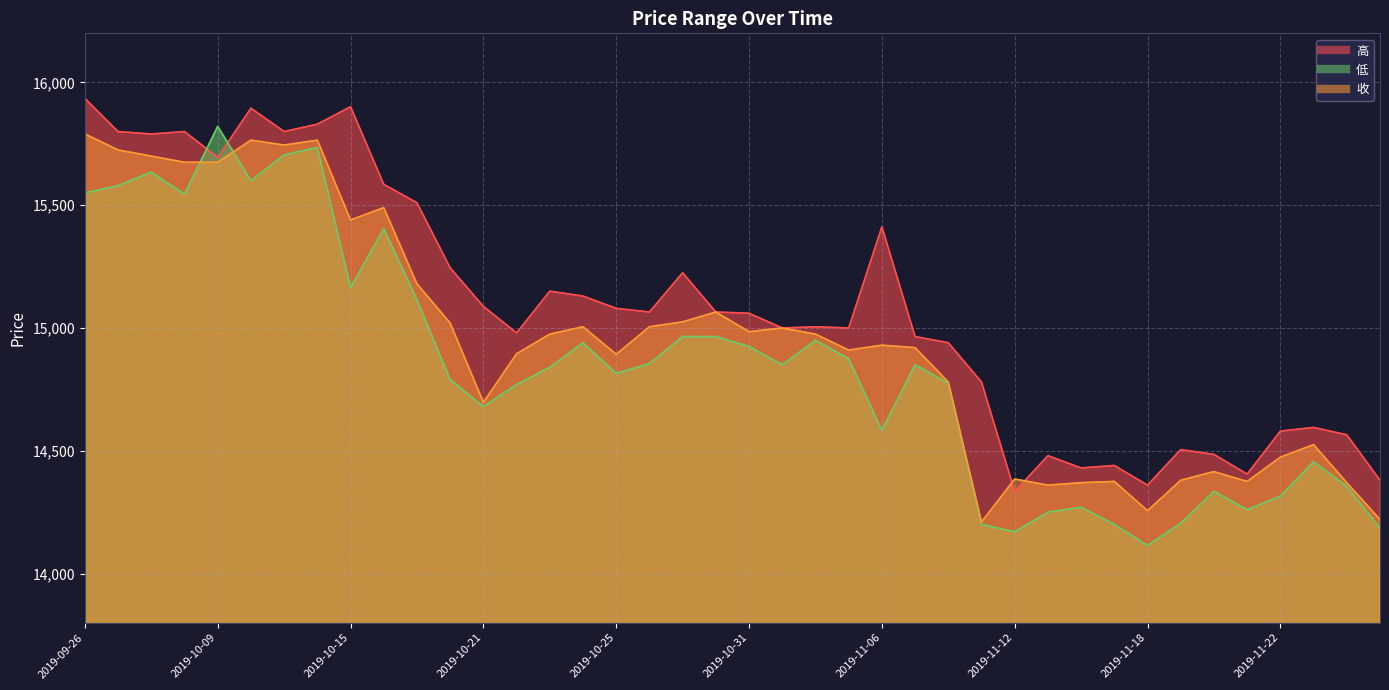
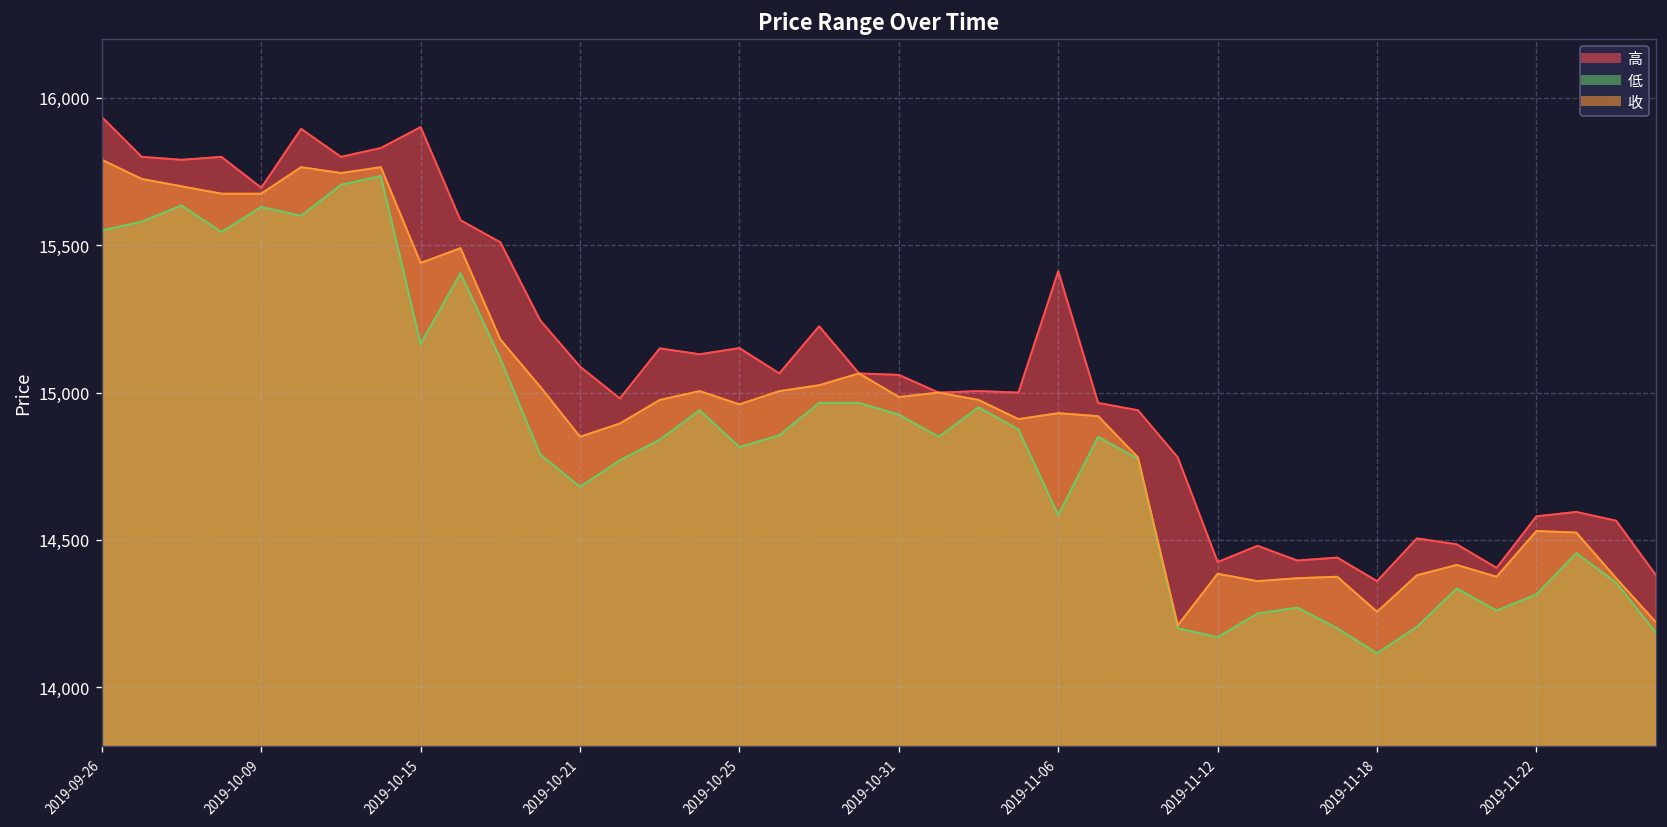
  {
    "高": {
      "2019-09-26": "15,940",
      "2019-10-09": "15,700",
      "2019-10-15": "15,900",
      "2019-10-21": "15,090",
-     "2019-10-25": "15,080",
+     "2019-10-25": "15,150",
      "2019-10-31": "15,060",
      "2019-11-06": "15,410",
-     "2019-11-12": "14,330",
+     "2019-11-12": "14,430",
      "2019-11-18": "14,360",
      "2019-11-22": "14,580"
    },
    "低": {
      "2019-09-26": "15,550",
-     "2019-10-09": "15,820",
+     "2019-10-09": "15,630",
      "2019-10-15": "15,170",
      "2019-10-21": "14,680",
      "2019-10-25": "14,820",
      "2019-10-31": "14,930",
      "2019-11-06": "14,580",
      "2019-11-12": "14,170",
      "2019-11-18": "14,120",
      "2019-11-22": "14,320"
    },
    "收": {
      "2019-09-26": "15,790",
      "2019-10-09": "15,680",
      "2019-10-15": "15,440",
-     "2019-10-21": "14,700",
-     "2019-10-25": "14,890",
+     "2019-10-21": "14,850",
+     "2019-10-25": "14,960",
      "2019-10-31": "14,990",
      "2019-11-06": "14,930",
      "2019-11-12": "14,390",
      "2019-11-18": "14,260",
-     "2019-11-22": "14,470"
+     "2019-11-22": "14,530"
    }
  }
